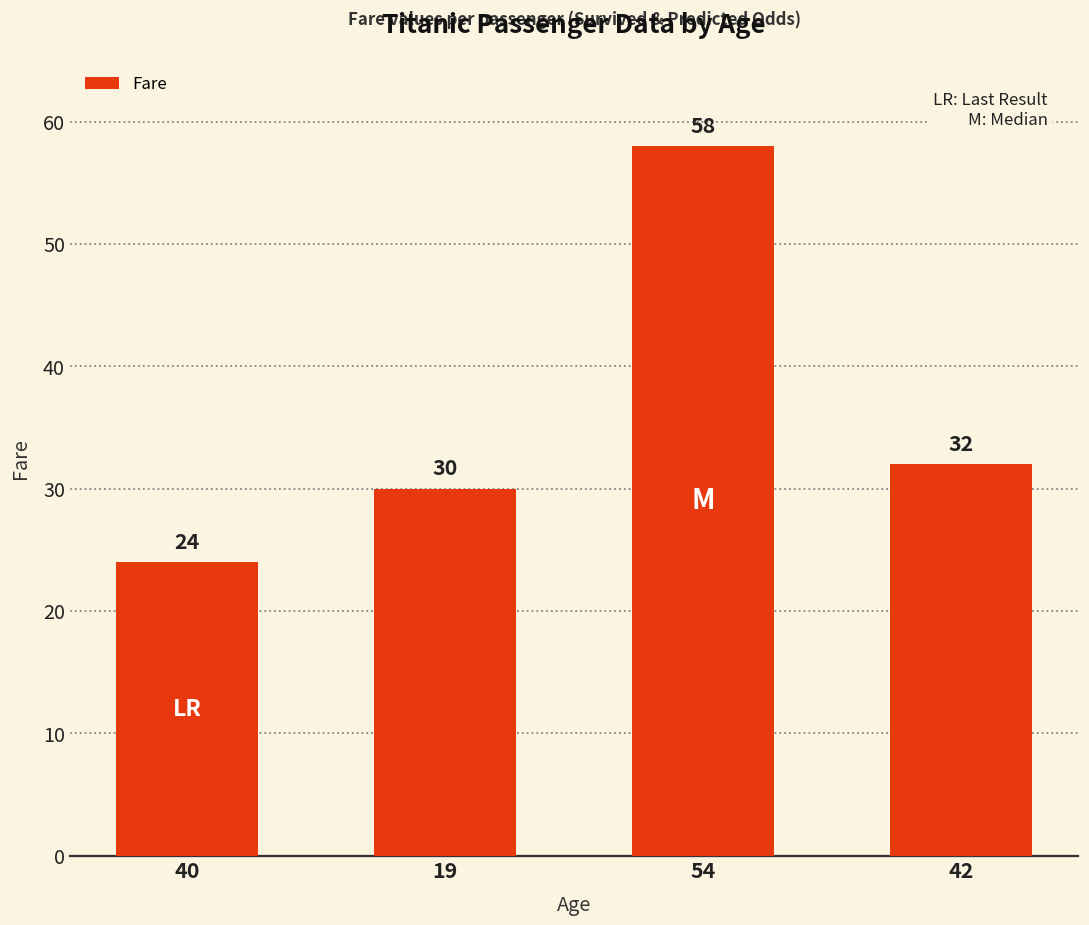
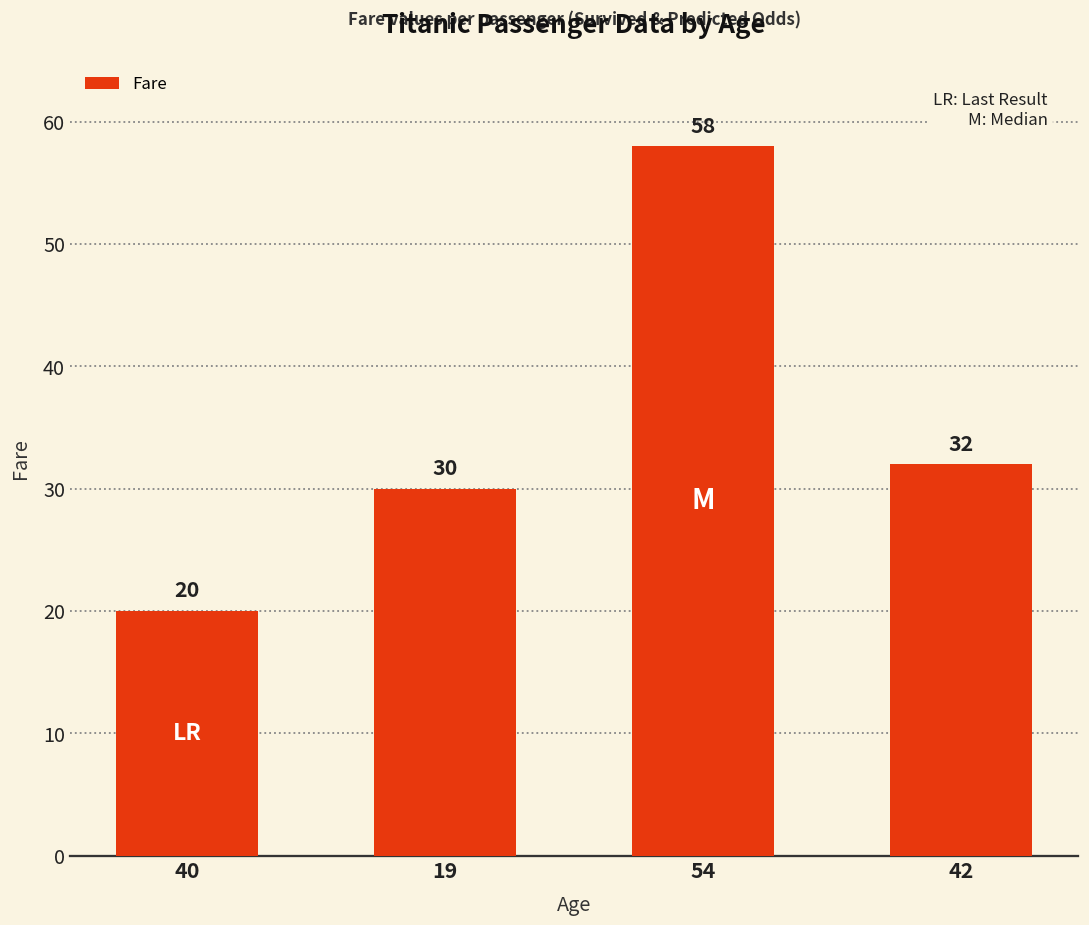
  {
-   "40": 24,
+   "40": 20,
    "19": 30,
    "54": 58,
    "42": 32
  }
